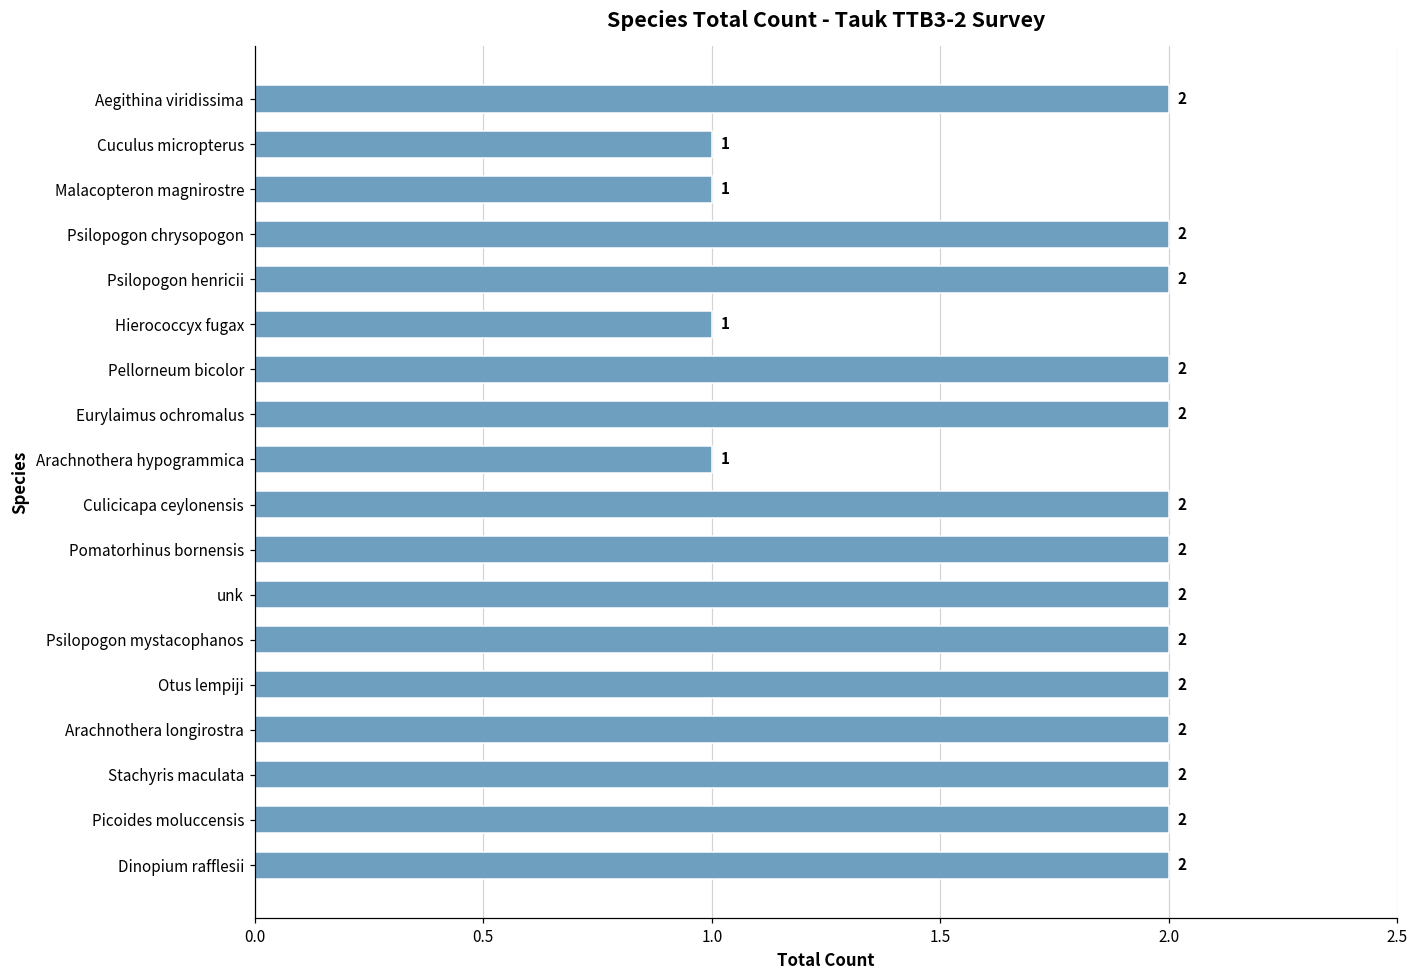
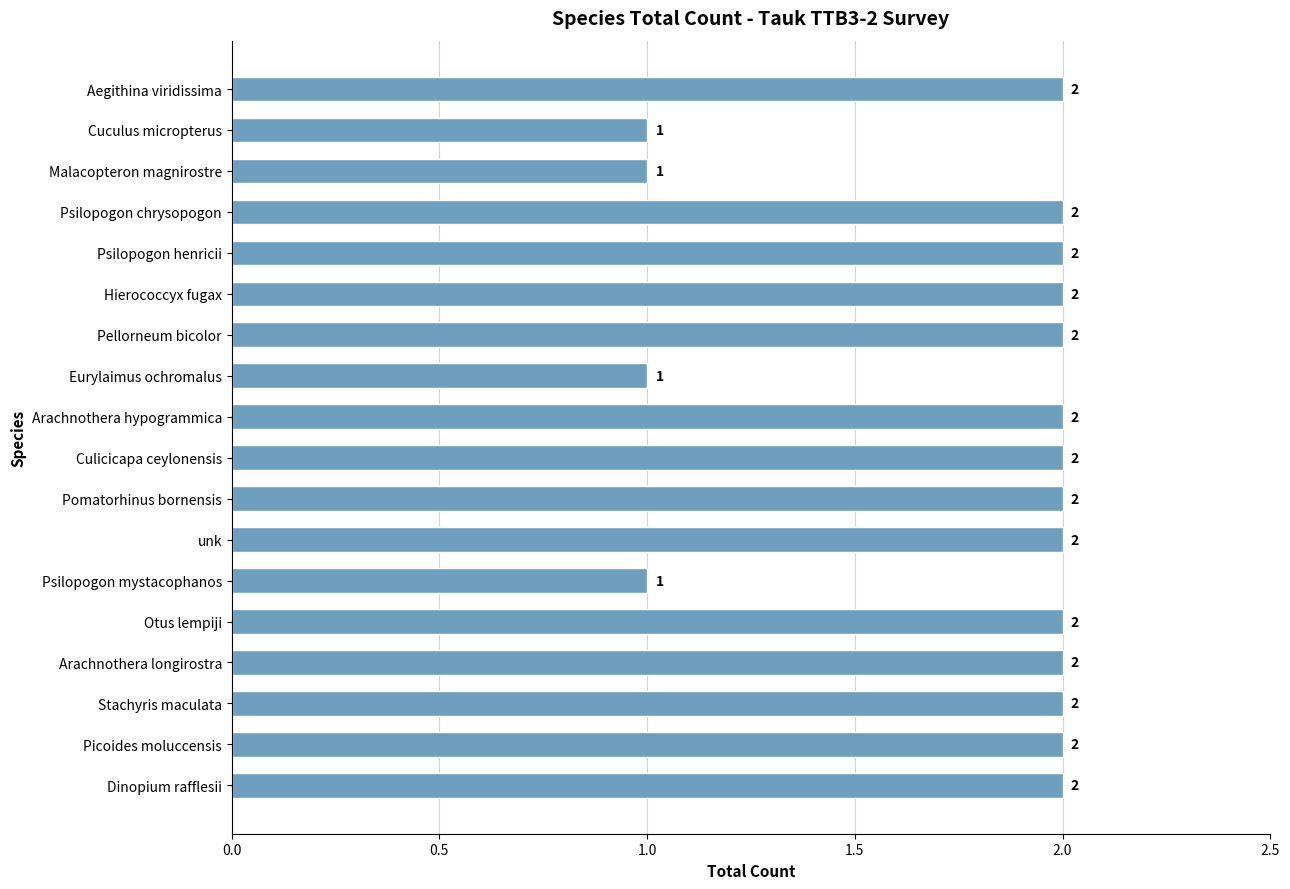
  {
    "Aegithina viridissima": 2,
    "Cuculus micropterus": 1,
    "Malacopteron magnirostre": 1,
    "Psilopogon chrysopogon": 2,
    "Psilopogon henricii": 2,
-   "Hierococcyx fugax": 1,
+   "Hierococcyx fugax": 2,
    "Pellorneum bicolor": 2,
-   "Eurylaimus ochromalus": 2,
-   "Arachnothera hypogrammica": 1,
+   "Eurylaimus ochromalus": 1,
+   "Arachnothera hypogrammica": 2,
    "Culicicapa ceylonensis": 2,
    "Pomatorhinus bornensis": 2,
    "unk": 2,
-   "Psilopogon mystacophanos": 2,
+   "Psilopogon mystacophanos": 1,
    "Otus lempiji": 2,
    "Arachnothera longirostra": 2,
    "Stachyris maculata": 2,
    "Picoides moluccensis": 2,
    "Dinopium rafflesii": 2
  }
